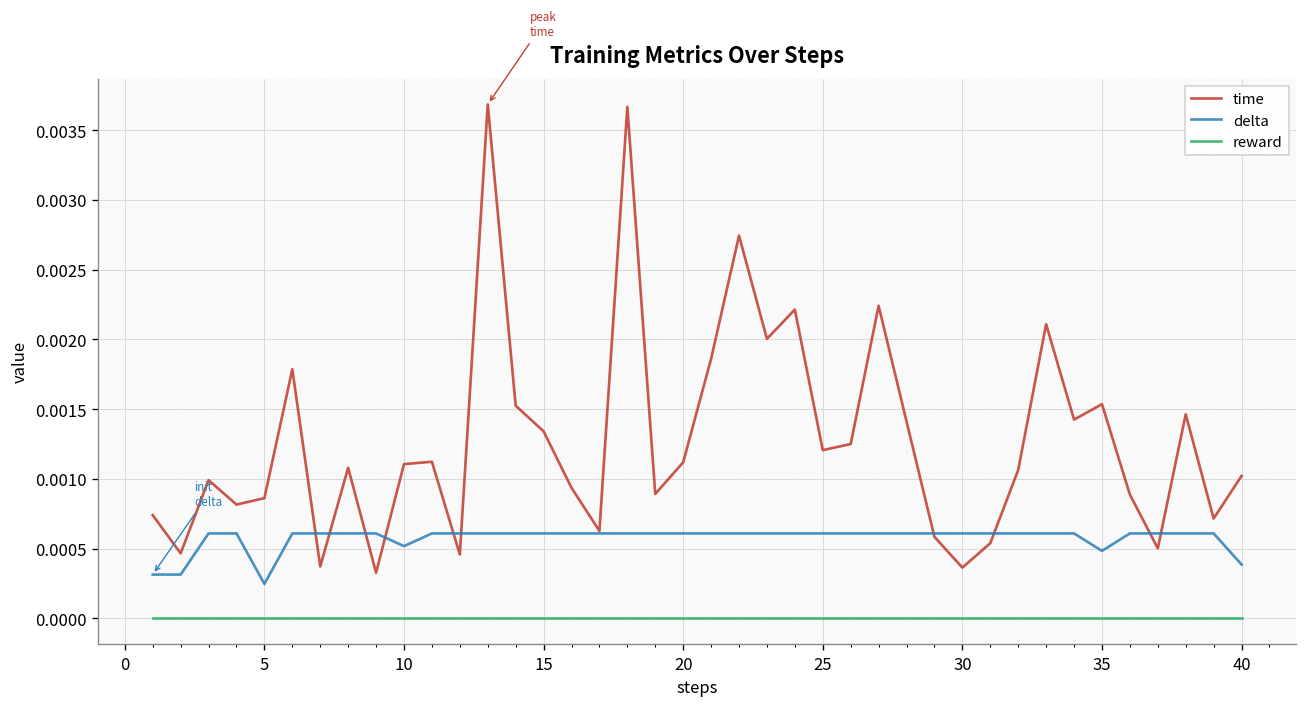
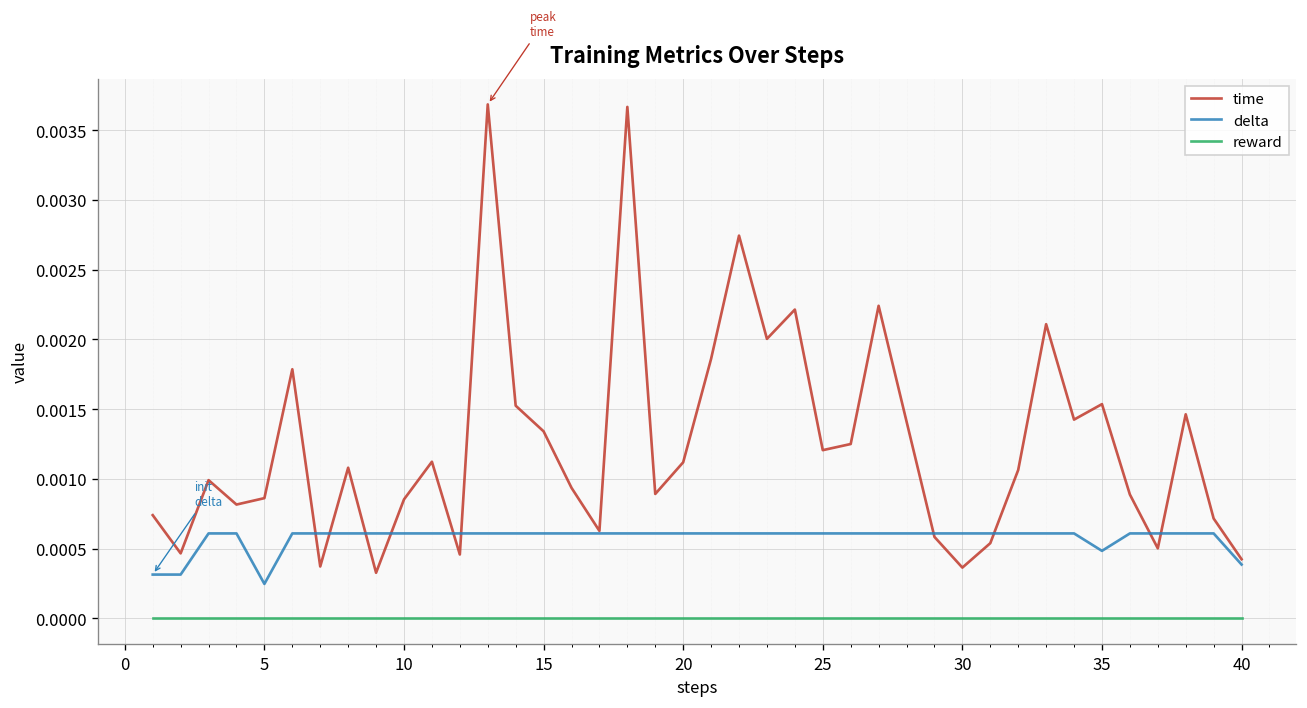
  {
    "time": {
      "5": 0.00086,
-     "10": 0.00111,
+     "10": 0.00085,
      "15": 0.00134,
      "20": 0.00112,
      "25": 0.00121,
      "30": 0.00036,
      "35": 0.00154,
-     "40": 0.00102
+     "40": 0.00042
    },
    "delta": {
      "5": 0.00025,
-     "10": 0.00052,
+     "10": 0.00061,
      "15": 0.00061,
      "20": 0.00061,
      "25": 0.00061,
      "30": 0.00061,
      "35": 0.00048,
      "40": 0.00039
    },
    "reward": {
      "5": 0.00000,
      "10": 0.00000,
      "15": 0.00000,
      "20": 0.00000,
      "25": 0.00000,
      "30": 0.00000,
      "35": 0.00000,
      "40": 0.00000
    }
  }
